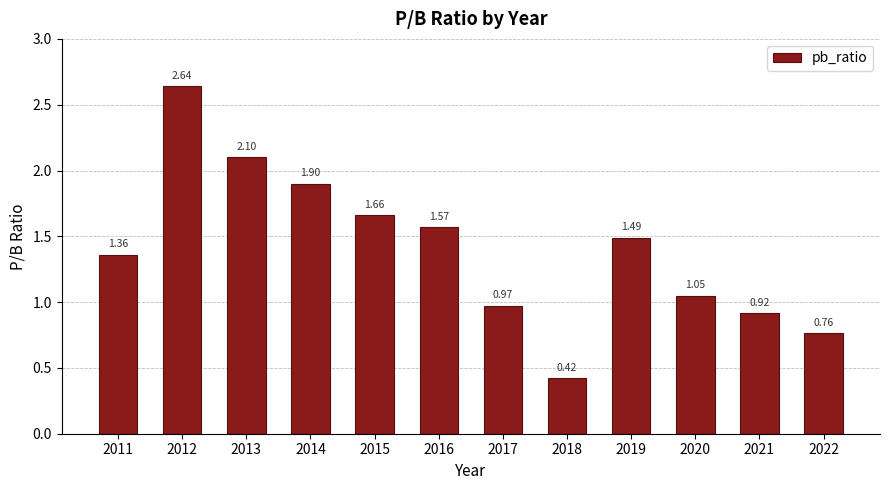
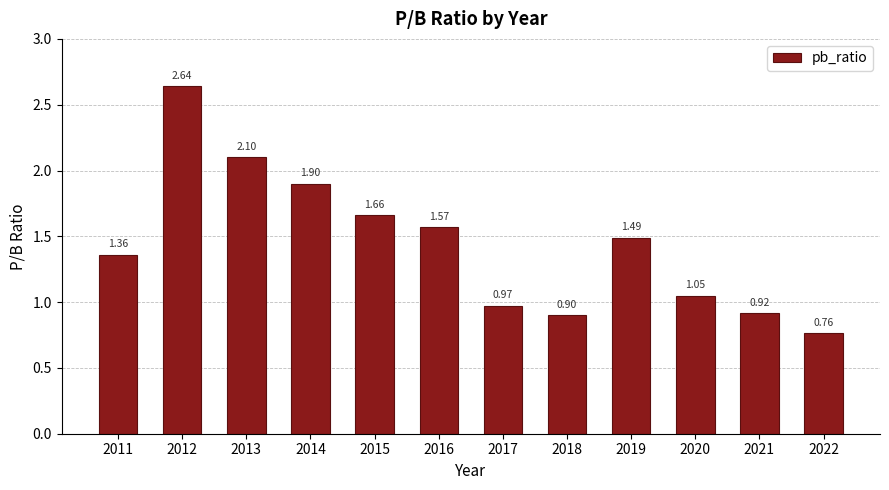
  {
    "2011": 1.36,
    "2012": 2.64,
    "2013": 2.10,
    "2014": 1.90,
    "2015": 1.66,
    "2016": 1.57,
    "2017": 0.97,
-   "2018": 0.42,
+   "2018": 0.90,
    "2019": 1.49,
    "2020": 1.05,
    "2021": 0.92,
    "2022": 0.76
  }
